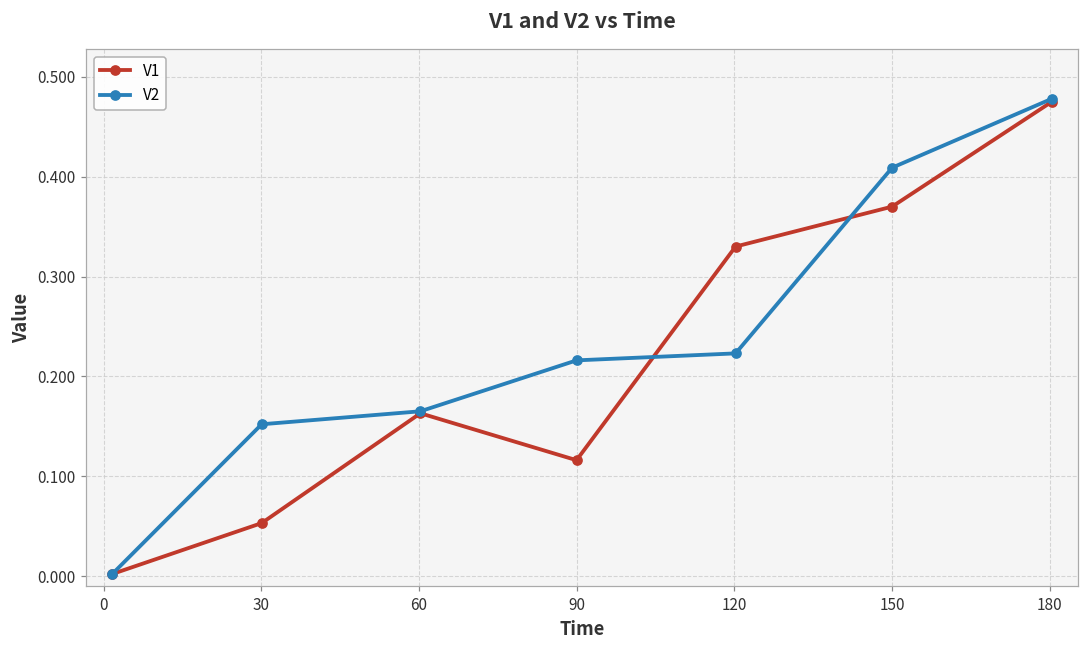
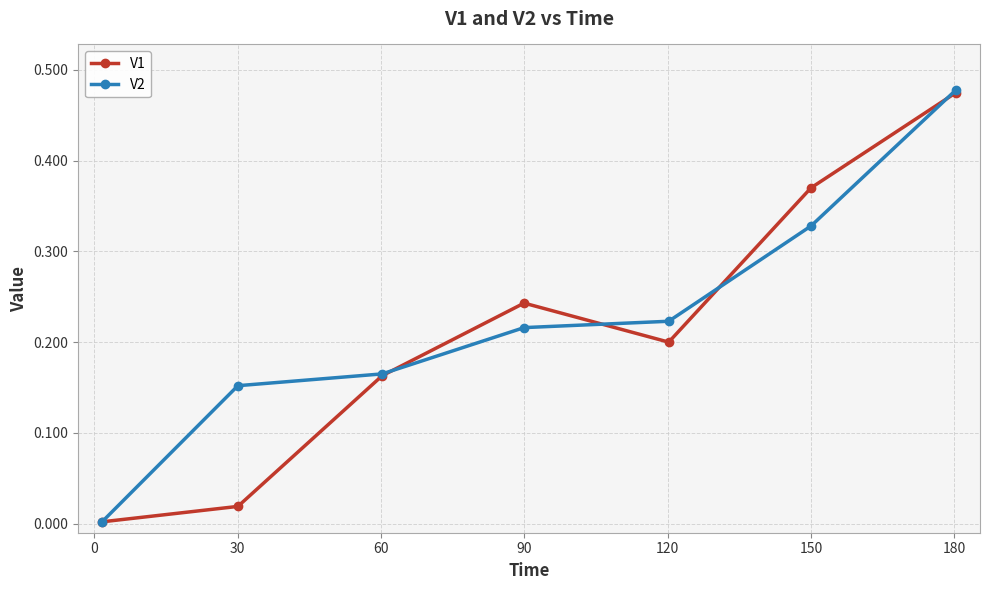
  {
    "V1": {
-     "30": 0.05,
-     "90": 0.12,
-     "120": 0.33,
+     "30": 0.02,
+     "90": 0.24,
+     "120": 0.20,
      "150": 0.37,
      "180": 0.48
    },
    "V2": {
      "30": 0.15,
      "90": 0.22,
      "120": 0.22,
-     "150": 0.41,
+     "150": 0.33,
      "180": 0.48
    }
  }
